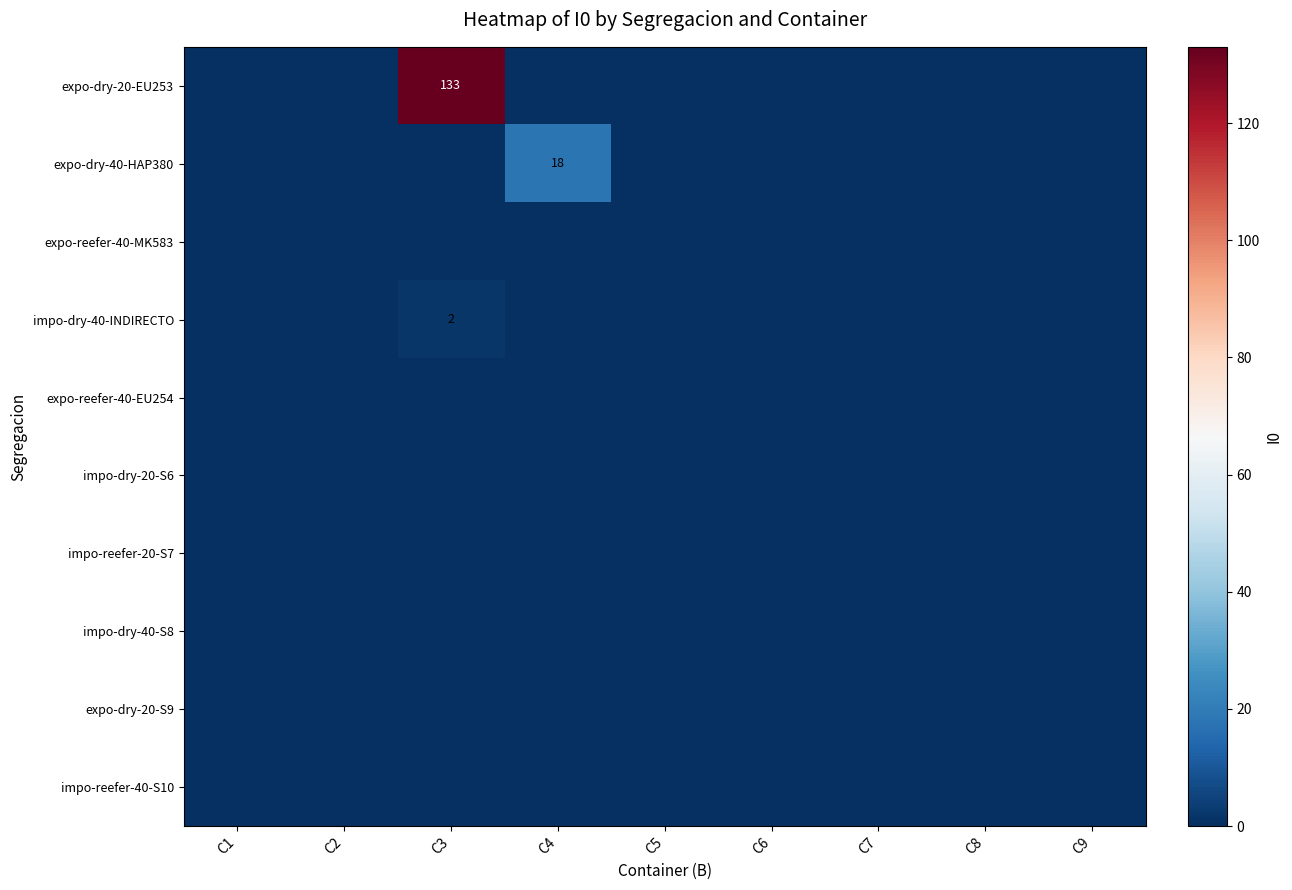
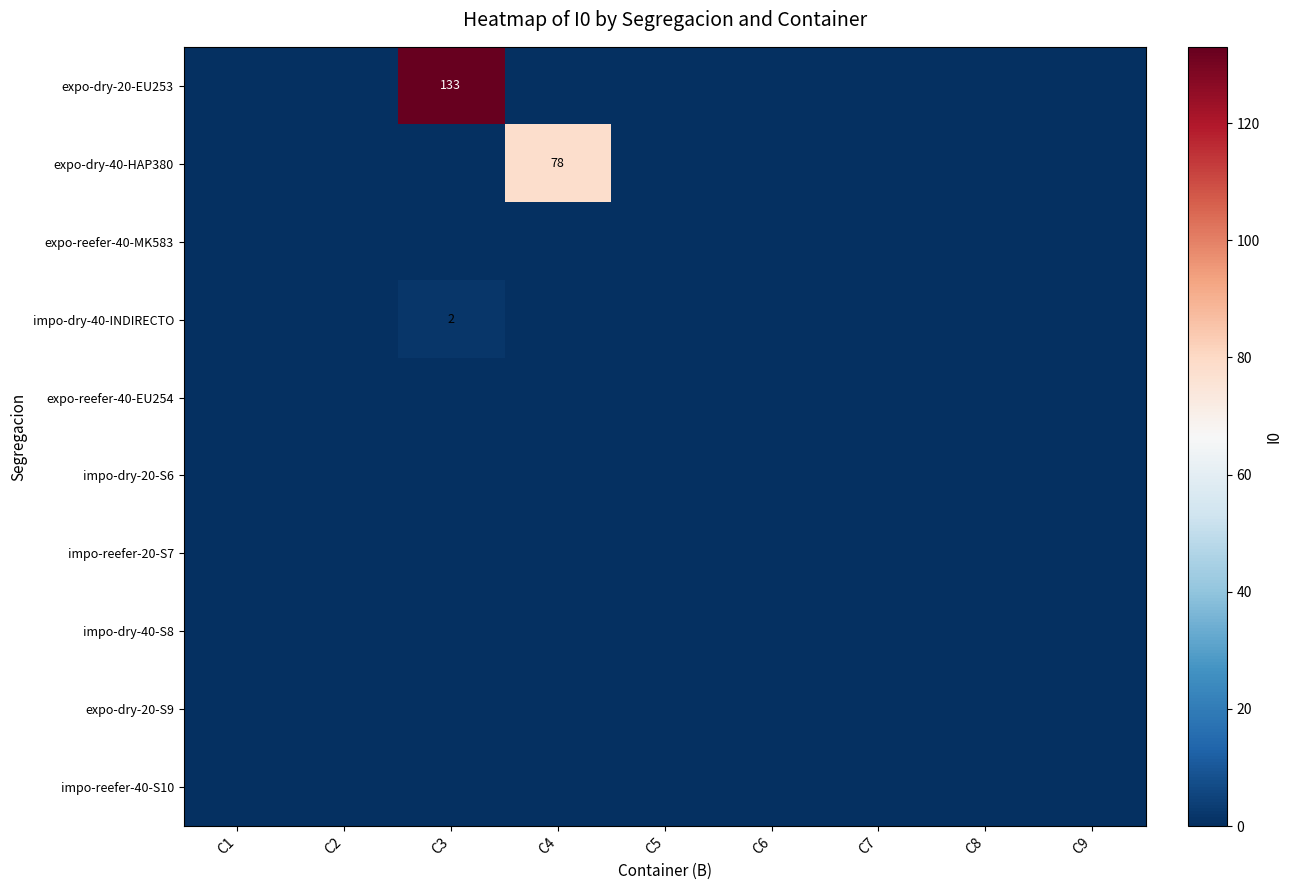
  {
    "expo-dry-20-EU253": {
      "C3": 133
    },
    "expo-dry-40-HAP380": {
-     "C4": 18
+     "C4": 78
    },
    "impo-dry-40-INDIRECTO": {
      "C3": 2
    }
  }
